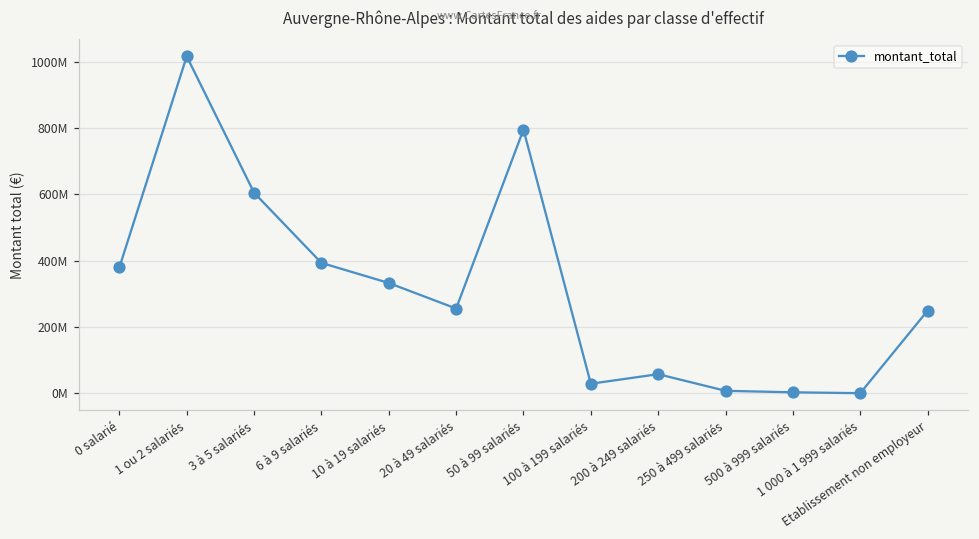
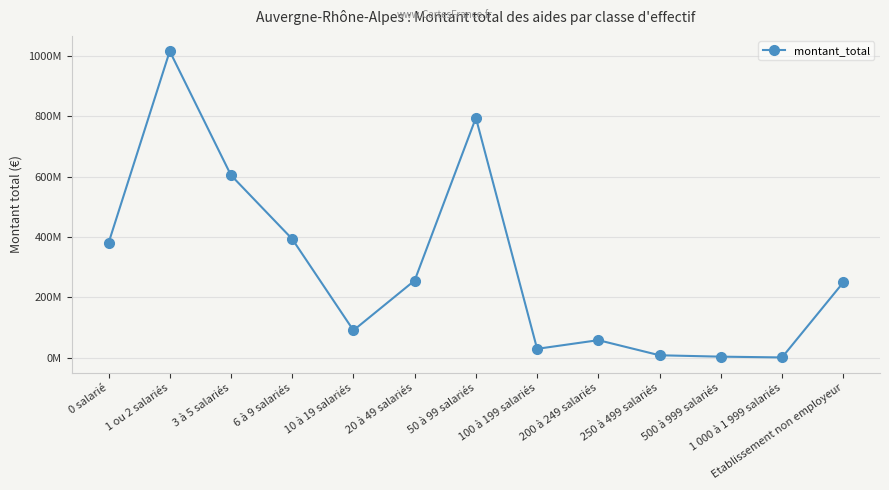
  {
    "0 salarié": 380000000,
    "1 ou 2 salariés": 1020000000,
    "3 à 5 salariés": 600000000,
    "6 à 9 salariés": 390000000,
-   "10 à 19 salariés": 330000000,
+   "10 à 19 salariés": 90000000,
    "20 à 49 salariés": 260000000,
    "50 à 99 salariés": 790000000,
    "100 à 199 salariés": 30000000,
    "200 à 249 salariés": 60000000,
    "250 à 499 salariés": 10000000,
    "500 à 999 salariés": 0,
    "1 000 à 1 999 salariés": 0,
    "Etablissement non employeur": 250000000
  }
